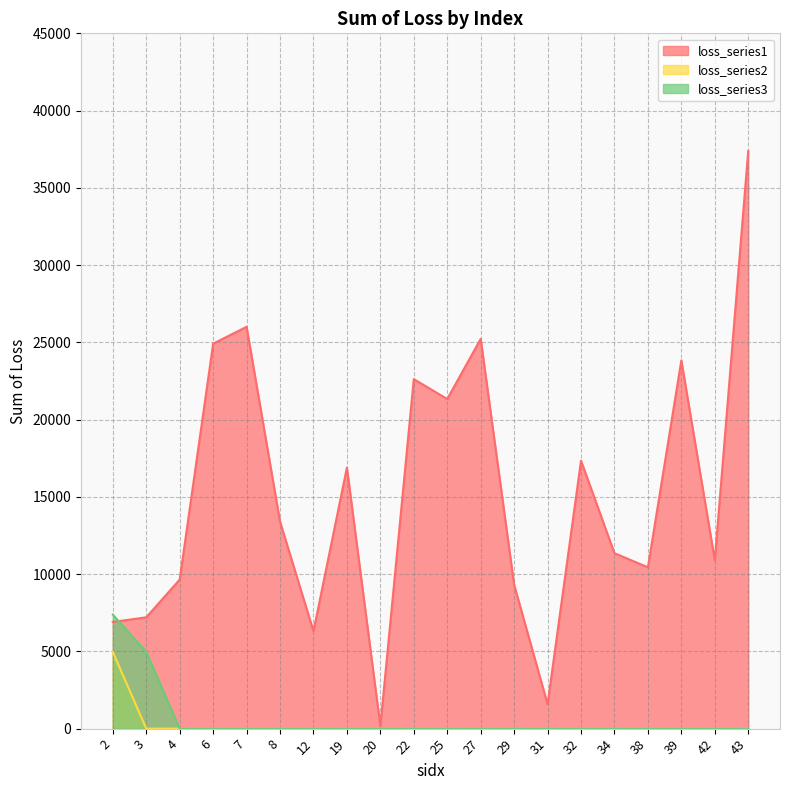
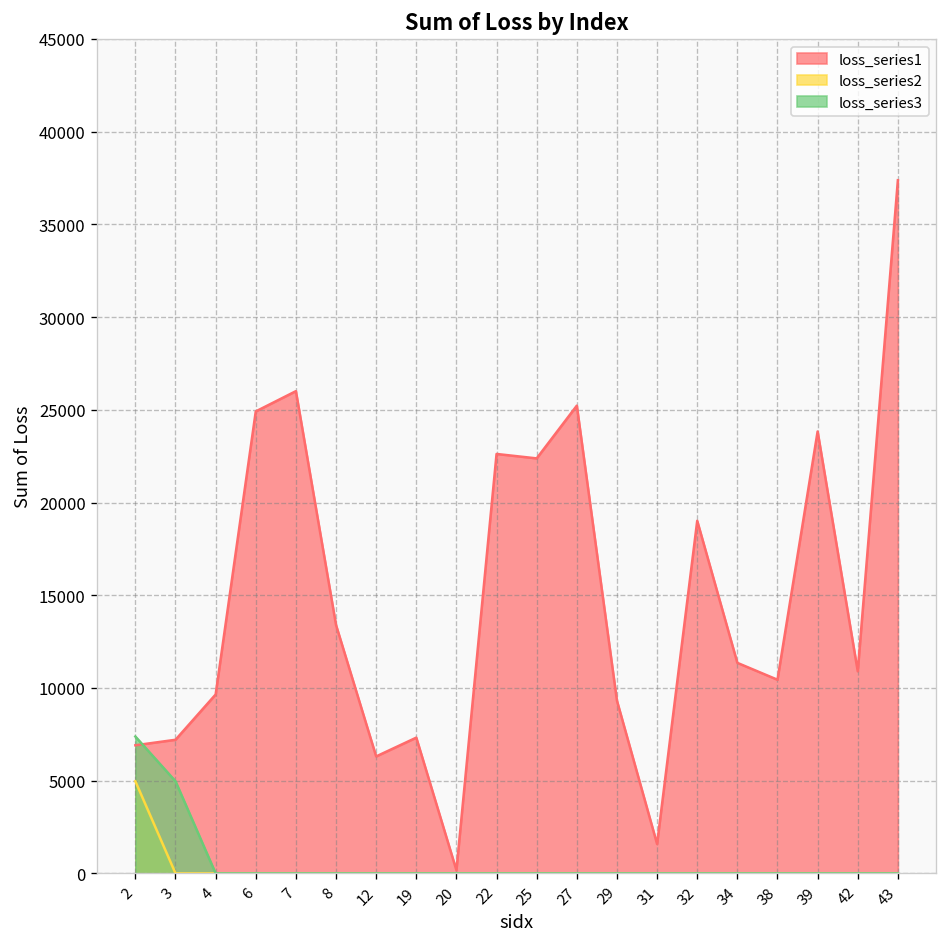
  {
    "loss_series1": {
      "2": 6900,
      "3": 7200,
      "4": 9600,
      "6": 24900,
      "7": 26000,
      "8": 13400,
      "12": 6300,
-     "19": 16900,
+     "19": 7300,
      "22": 22600,
-     "25": 21300,
+     "25": 22400,
      "27": 25200,
      "29": 9300,
      "31": 1600,
-     "32": 17300,
+     "32": 19000,
      "34": 11400,
      "38": 10400,
      "39": 23800,
      "42": 10900,
      "43": 37400
    },
    "loss_series2": {
      "2": 5000,
      "3": 0
    },
    "loss_series3": {
      "2": 7400,
      "3": 5000
    }
  }
